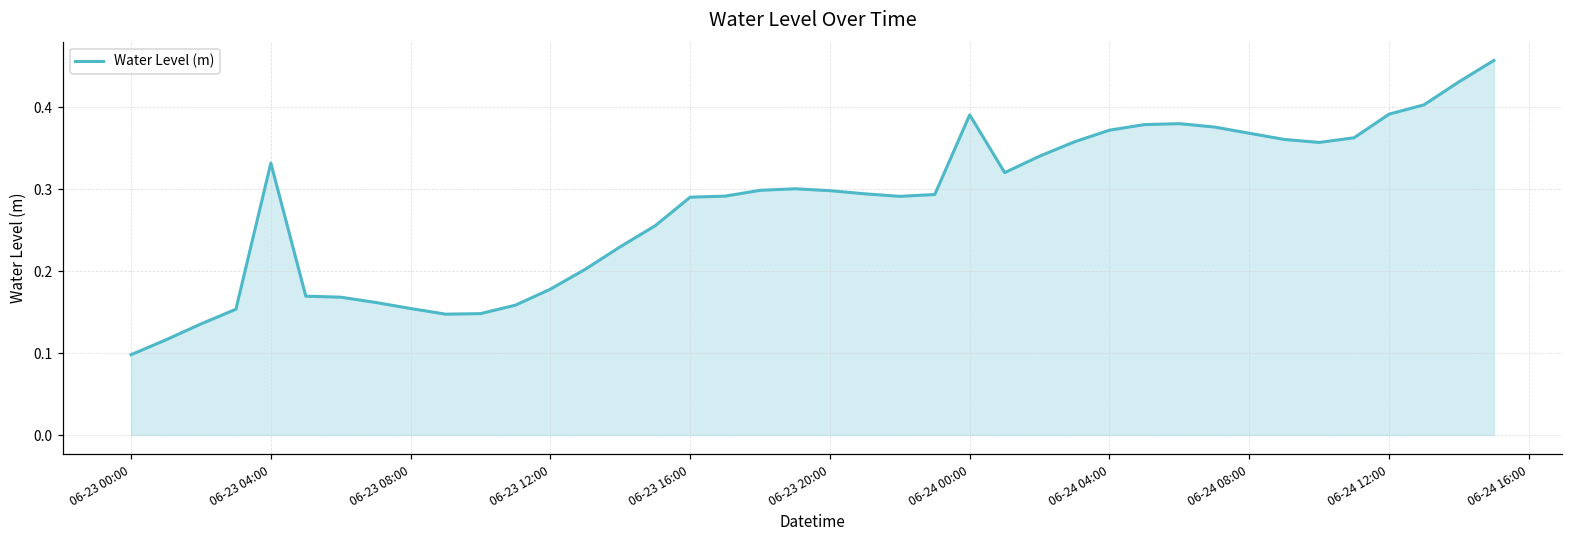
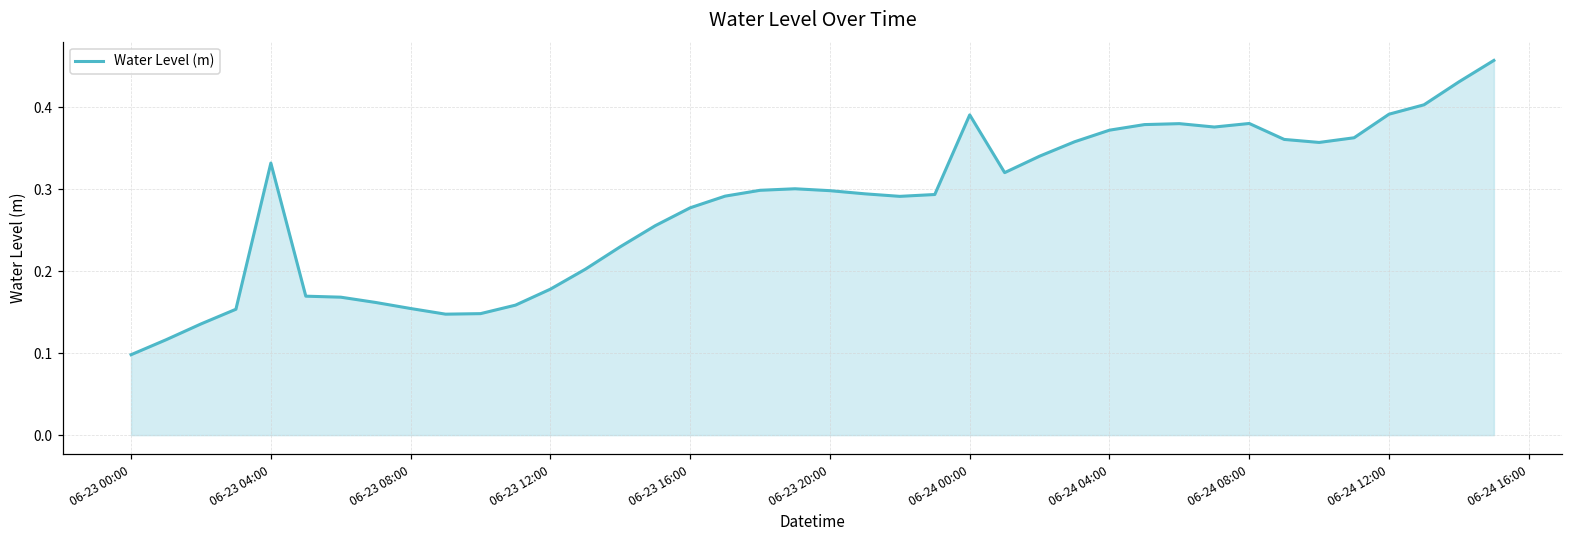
  {
    "06-23 00:00": 0.10,
    "06-23 04:00": 0.33,
    "06-23 08:00": 0.15,
    "06-23 12:00": 0.18,
-   "06-23 16:00": 0.29,
+   "06-23 16:00": 0.28,
    "06-23 20:00": 0.30,
    "06-24 00:00": 0.39,
    "06-24 04:00": 0.37,
-   "06-24 08:00": 0.37,
+   "06-24 08:00": 0.38,
    "06-24 12:00": 0.39
  }
